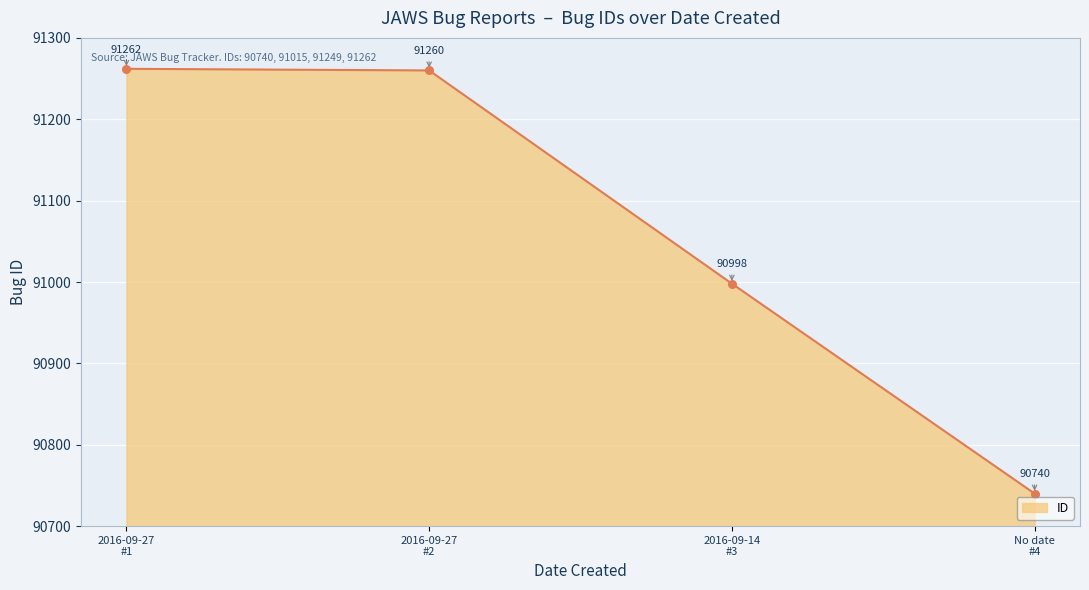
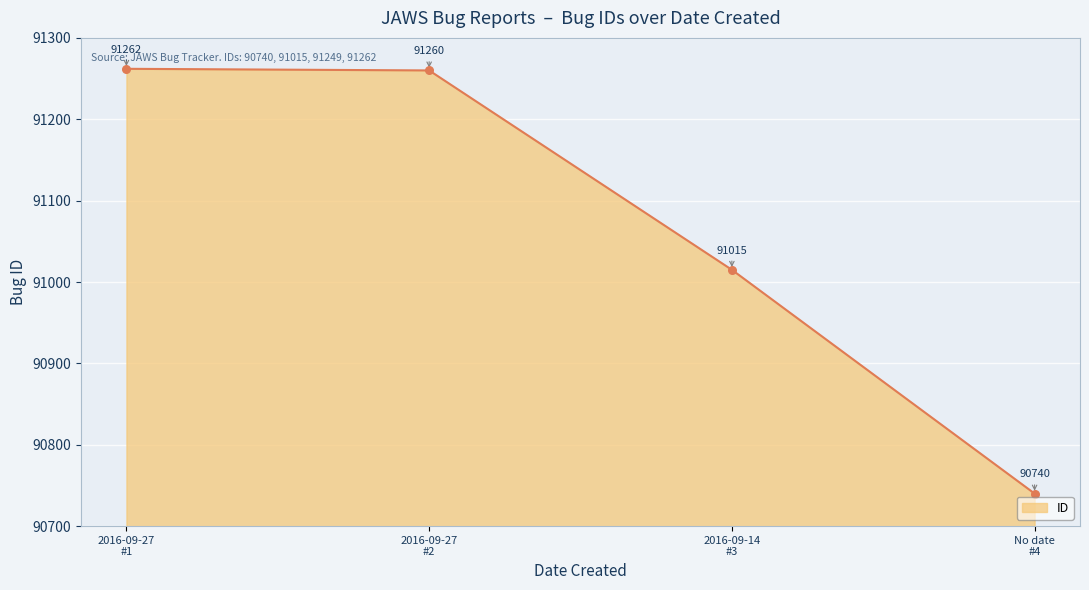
  {
    "2016-09-27 #1": 91262,
    "2016-09-27 #2": 91260,
-   "2016-09-14 #3": 90998,
+   "2016-09-14 #3": 91015,
    "No date #4": 90740
  }
